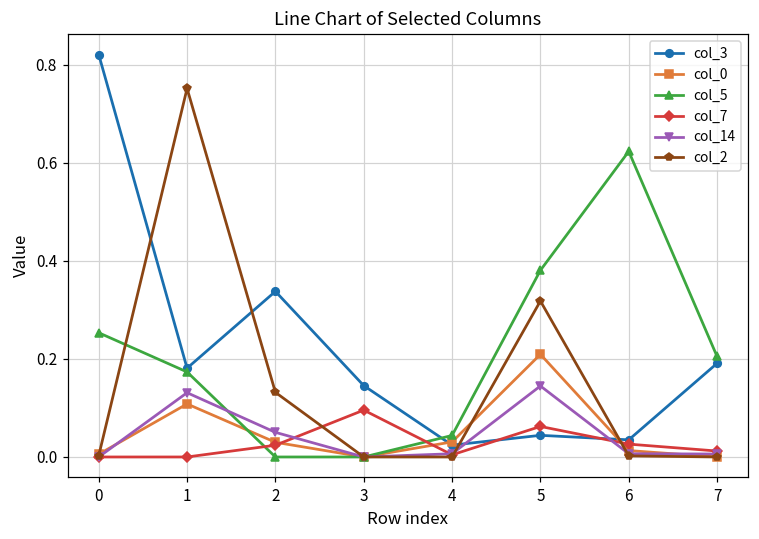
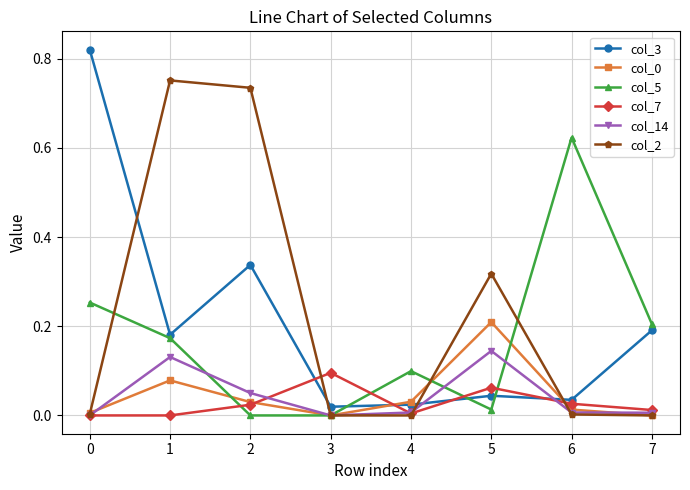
  {
    "col_3": {
      "0": 0.82,
      "1": 0.18,
      "2": 0.34,
-     "3": 0.15,
+     "3": 0.02,
      "4": 0.02,
      "5": 0.04,
      "6": 0.03,
      "7": 0.19
    },
    "col_0": {
-     "1": 0.11,
+     "1": 0.08,
      "2": 0.03,
      "4": 0.03,
      "5": 0.21,
      "6": 0.01
    },
    "col_5": {
      "0": 0.25,
      "1": 0.17,
      "2": 0.00,
-     "4": 0.04,
-     "5": 0.38,
+     "4": 0.10,
+     "5": 0.01,
      "6": 0.62,
      "7": 0.20
    },
    "col_7": {
      "1": 0.00,
      "2": 0.02,
      "3": 0.10,
      "5": 0.06,
      "6": 0.03,
      "7": 0.01
    },
    "col_14": {
      "1": 0.13,
      "2": 0.05,
      "5": 0.14,
      "7": 0.01
    },
    "col_2": {
      "1": 0.75,
-     "2": 0.13,
+     "2": 0.73,
      "5": 0.32
    }
  }
